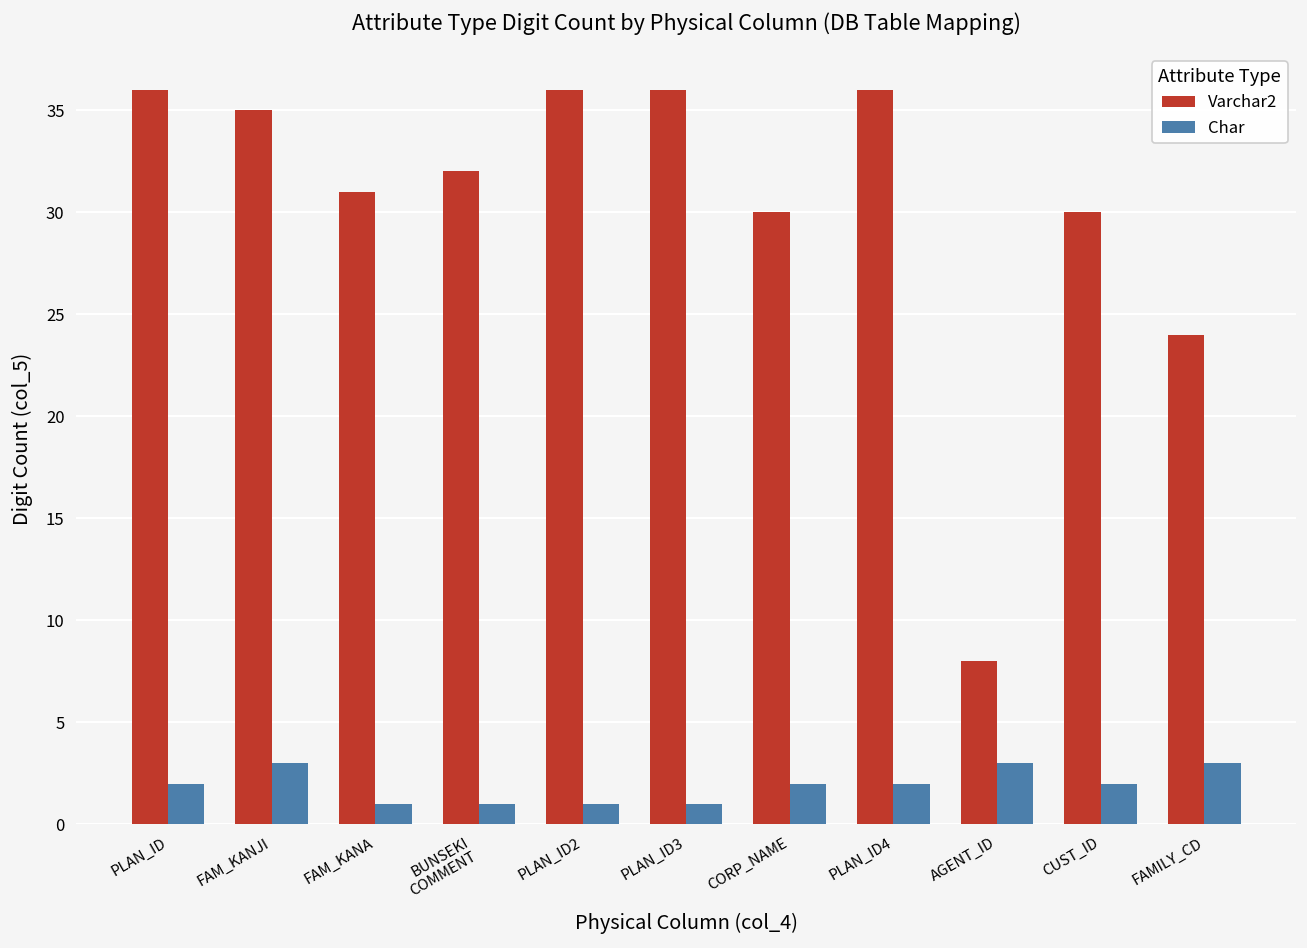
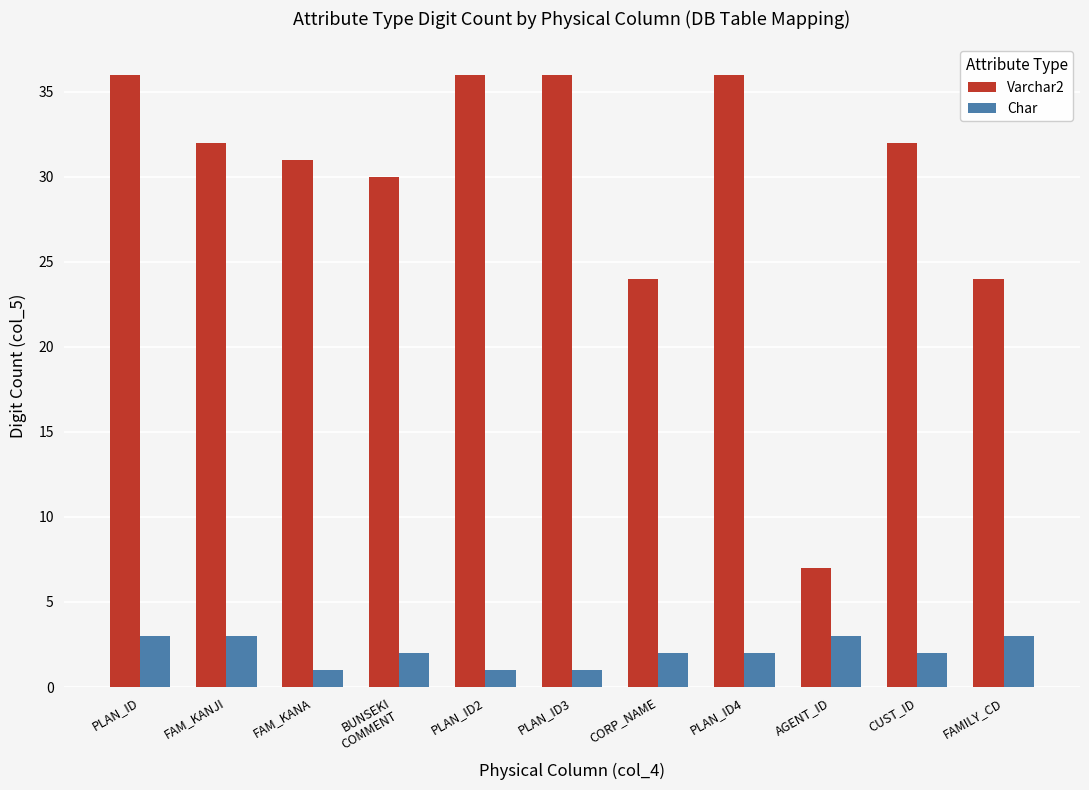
  {
    "Varchar2": {
      "PLAN_ID": 36,
-     "FAM_KANJI": 35,
+     "FAM_KANJI": 32,
      "FAM_KANA": 31,
-     "BUNSEKI COMMENT": 32,
+     "BUNSEKI COMMENT": 30,
      "PLAN_ID2": 36,
      "PLAN_ID3": 36,
-     "CORP_NAME": 30,
+     "CORP_NAME": 24,
      "PLAN_ID4": 36,
-     "AGENT_ID": 8,
-     "CUST_ID": 30,
+     "AGENT_ID": 7,
+     "CUST_ID": 32,
      "FAMILY_CD": 24
    },
    "Char": {
-     "PLAN_ID": 2,
+     "PLAN_ID": 3,
      "FAM_KANJI": 3,
      "FAM_KANA": 1,
-     "BUNSEKI COMMENT": 1,
+     "BUNSEKI COMMENT": 2,
      "PLAN_ID2": 1,
      "PLAN_ID3": 1,
      "CORP_NAME": 2,
      "PLAN_ID4": 2,
      "AGENT_ID": 3,
      "CUST_ID": 2,
      "FAMILY_CD": 3
    }
  }
